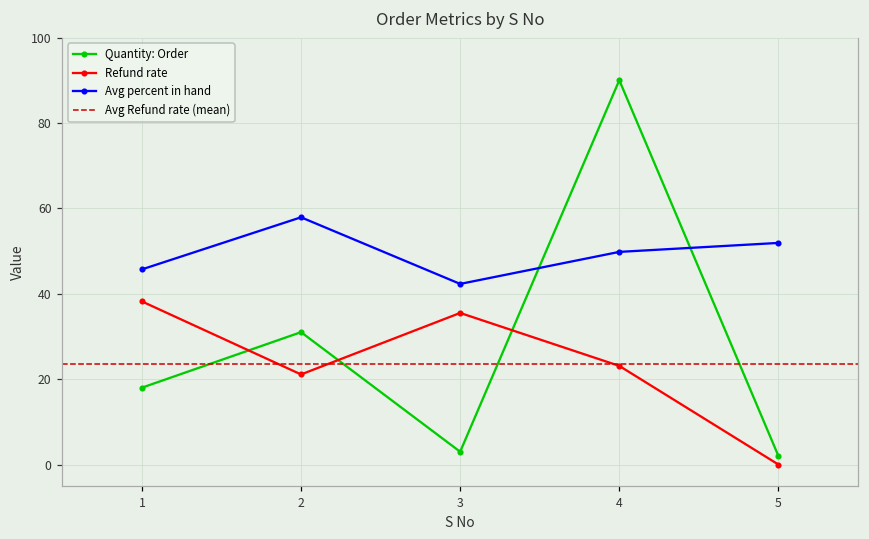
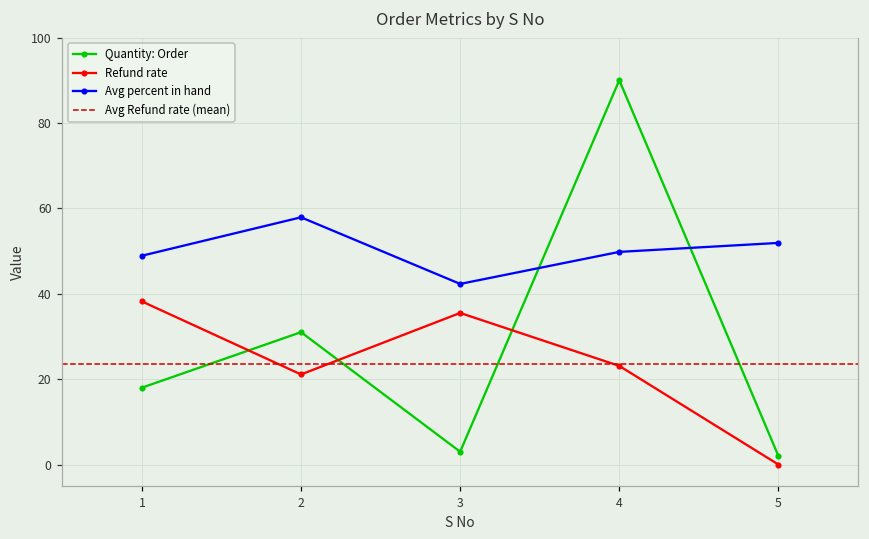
  {
    "Quantity: Order": {
      "1": 18,
      "2": 31,
      "3": 3,
      "4": 90,
      "5": 2
    },
    "Refund rate": {
      "1": 38,
      "2": 21,
      "3": 36,
      "4": 23,
      "5": 0
    },
    "Avg percent in hand": {
-     "1": 46,
+     "1": 49,
      "2": 58,
      "3": 42,
      "4": 50,
      "5": 52
    }
  }
